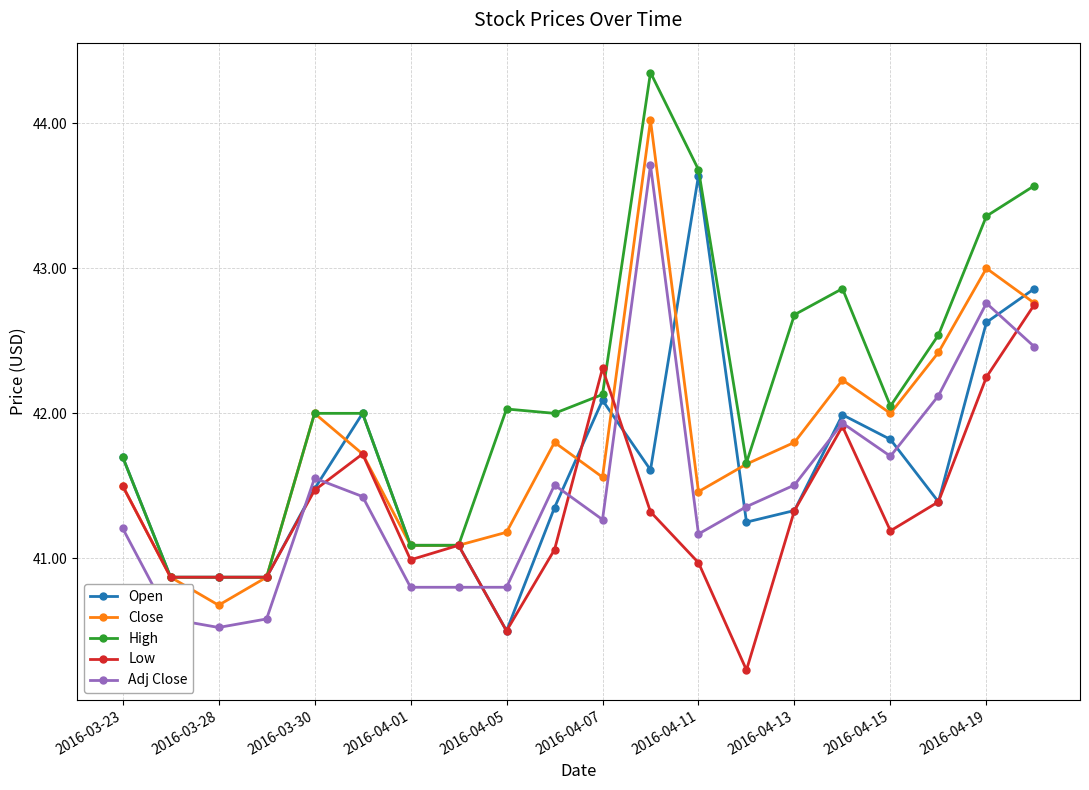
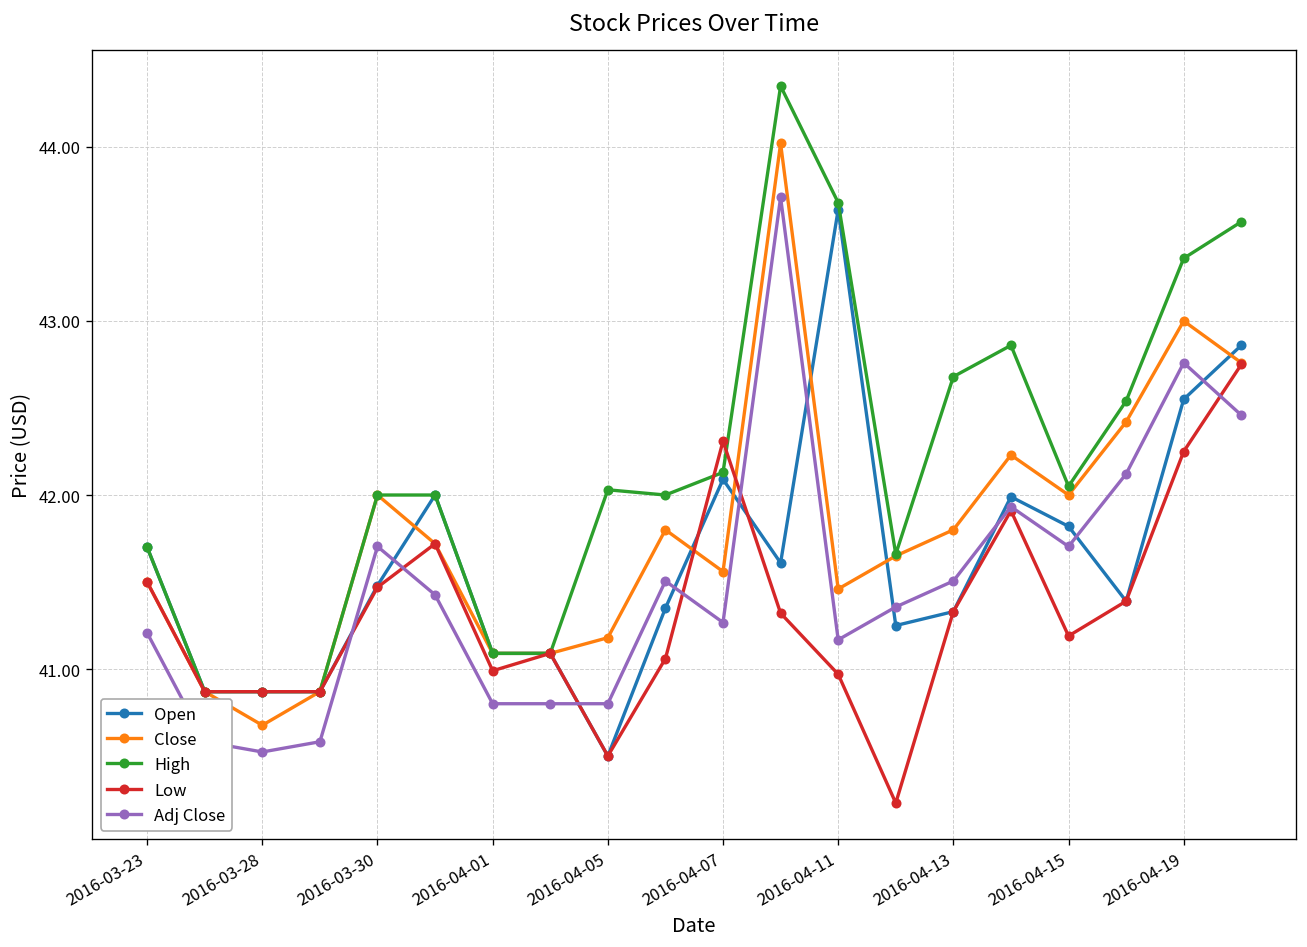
  {
    "Open": {
      "2016-04-07": 42.09,
      "2016-04-11": 43.64,
      "2016-04-15": 41.82,
-     "2016-04-19": 42.63
+     "2016-04-19": 42.55
    },
    "Close": {
      "2016-03-28": 40.68,
      "2016-04-05": 41.18,
      "2016-04-07": 41.56,
      "2016-04-11": 41.46,
      "2016-04-13": 41.80,
      "2016-04-15": 42.00,
      "2016-04-19": 43.00
    },
    "High": {
      "2016-04-05": 42.03,
      "2016-04-07": 42.13,
      "2016-04-11": 43.68,
      "2016-04-13": 42.68,
      "2016-04-15": 42.05,
      "2016-04-19": 43.36
    },
    "Low": {
      "2016-04-01": 40.99,
      "2016-04-07": 42.31,
      "2016-04-11": 40.97,
      "2016-04-15": 41.19,
      "2016-04-19": 42.25
    },
    "Adj Close": {
      "2016-03-23": 41.21,
      "2016-03-28": 40.52,
-     "2016-03-30": 41.55,
+     "2016-03-30": 41.70,
      "2016-04-01": 40.80,
      "2016-04-05": 40.80,
      "2016-04-07": 41.27,
      "2016-04-11": 41.17,
      "2016-04-13": 41.51,
      "2016-04-15": 41.70,
      "2016-04-19": 42.76
    }
  }
